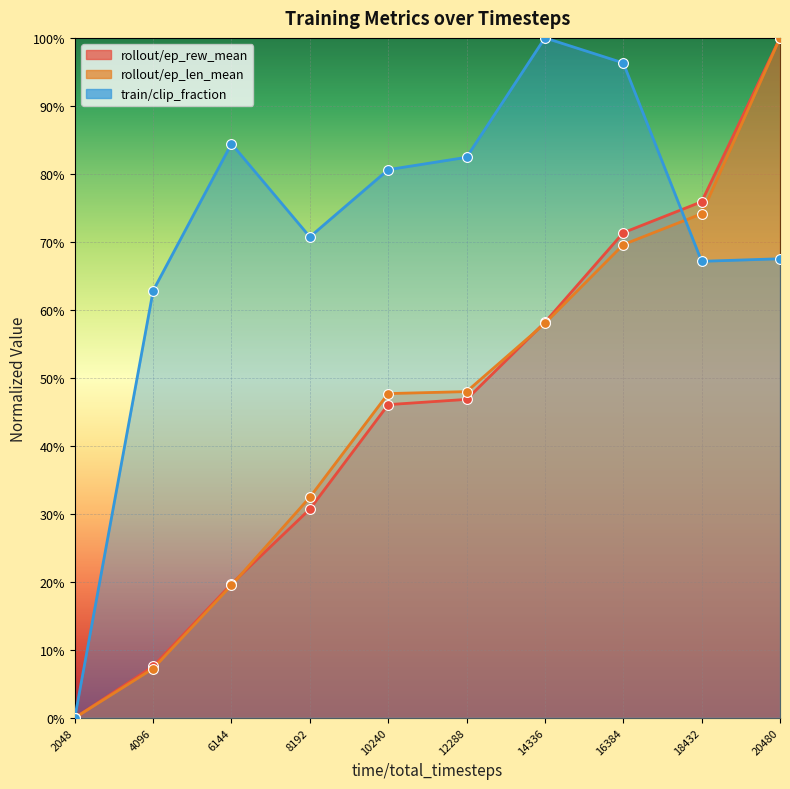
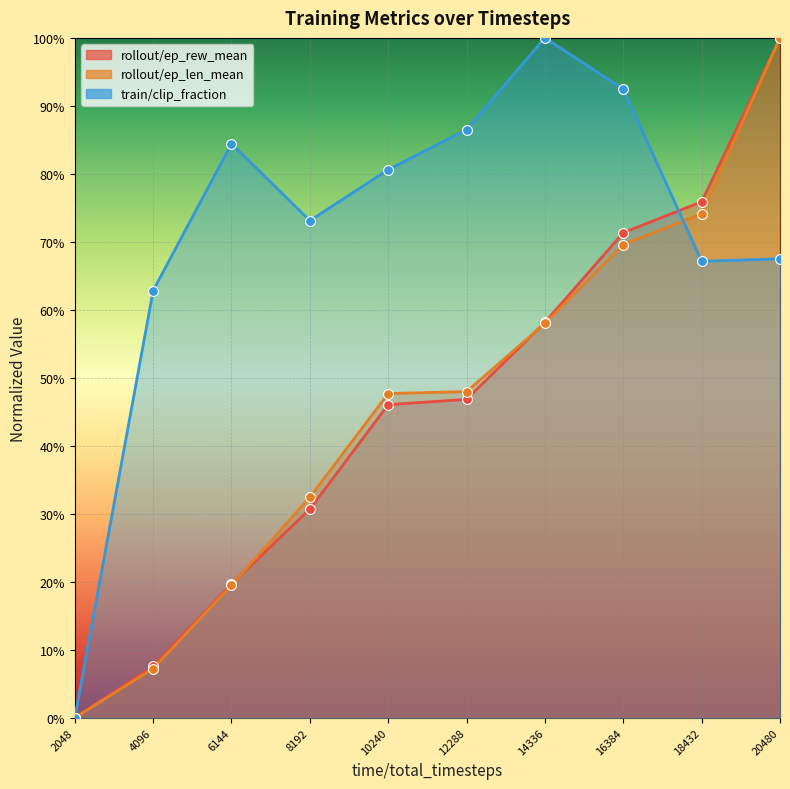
  {
    "train/clip_fraction": {
      "4096": "63%",
      "6144": "84%",
-     "8192": "71%",
+     "8192": "73%",
      "10240": "81%",
-     "12288": "82%",
+     "12288": "87%",
      "14336": "100%",
-     "16384": "96%",
+     "16384": "92%",
      "18432": "67%",
      "20480": "68%"
    }
  }
